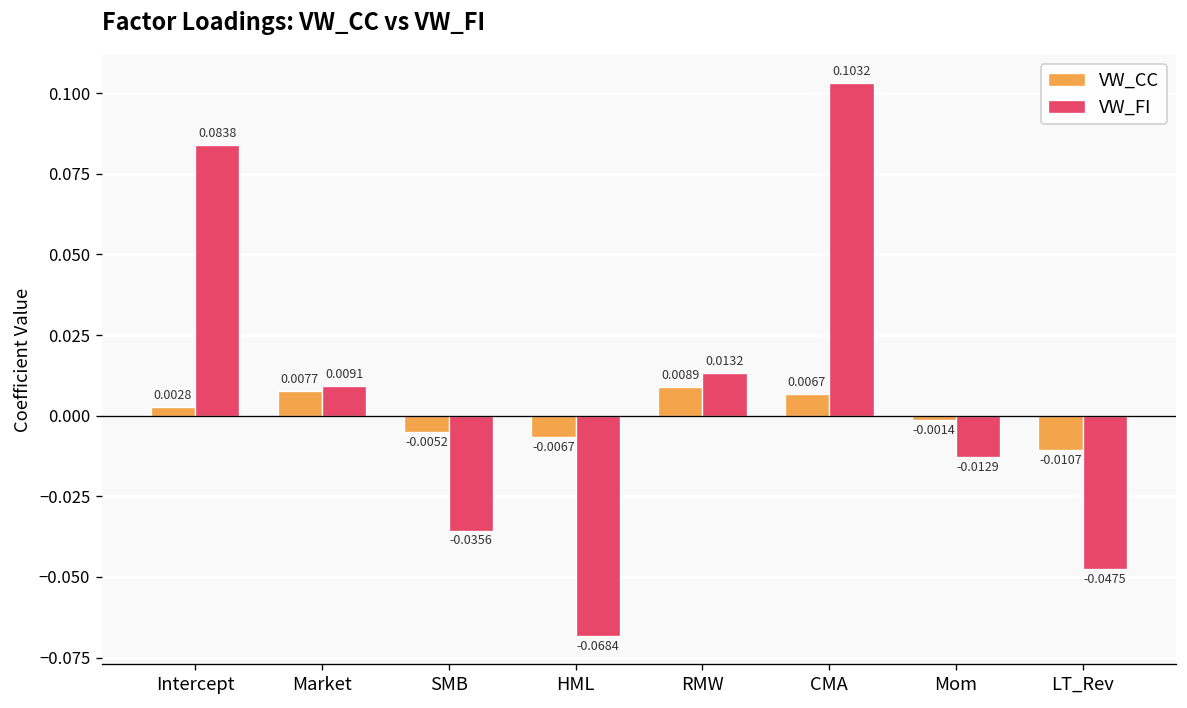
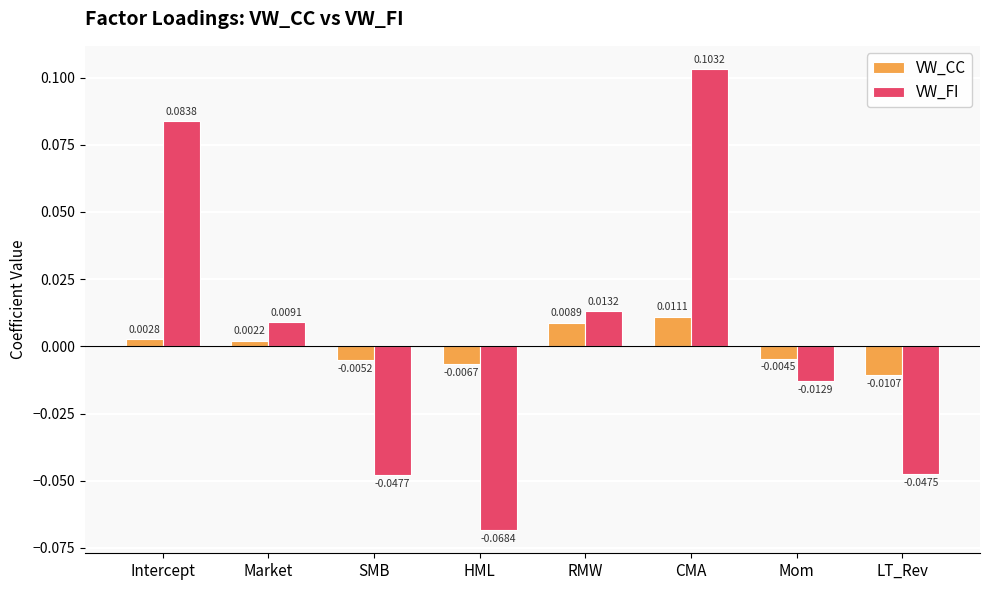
  {
    "VW_CC": {
      "Intercept": 0.0028,
-     "Market": 0.0077,
+     "Market": 0.0022,
      "SMB": -0.0052,
      "HML": -0.0067,
      "RMW": 0.0089,
-     "CMA": 0.0067,
-     "Mom": -0.0014,
+     "CMA": 0.0111,
+     "Mom": -0.0045,
      "LT_Rev": -0.0107
    },
    "VW_FI": {
      "Intercept": 0.0838,
      "Market": 0.0091,
-     "SMB": -0.0356,
+     "SMB": -0.0477,
      "HML": -0.0684,
      "RMW": 0.0132,
      "CMA": 0.1032,
      "Mom": -0.0129,
      "LT_Rev": -0.0475
    }
  }
